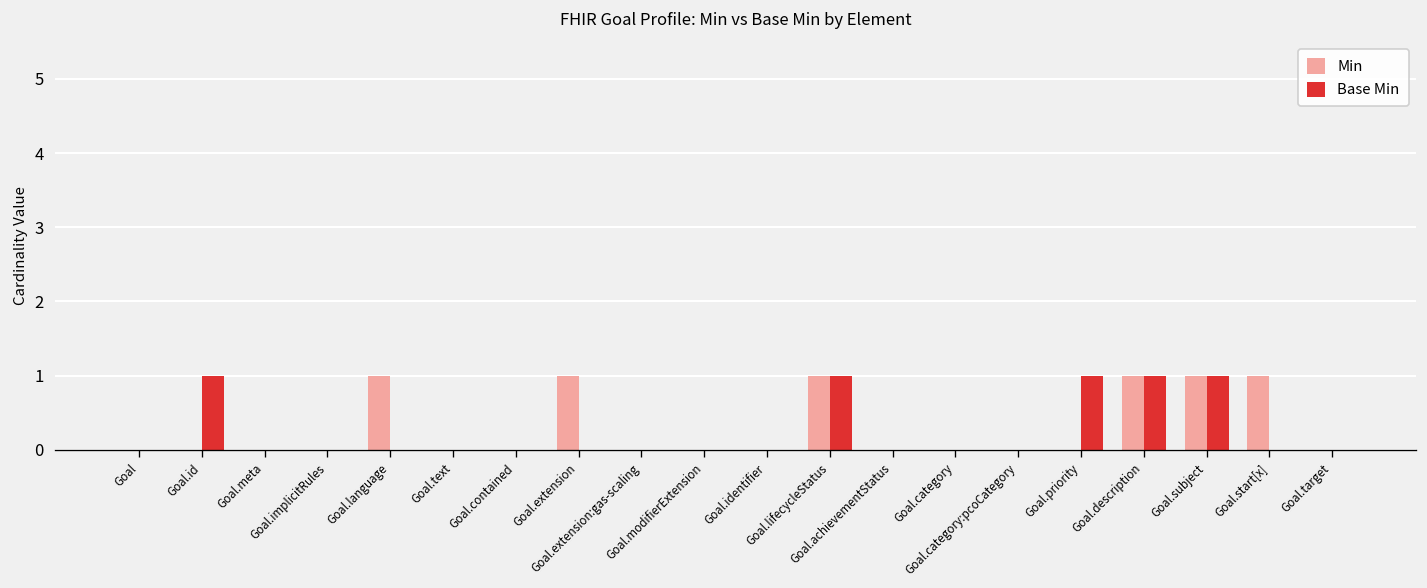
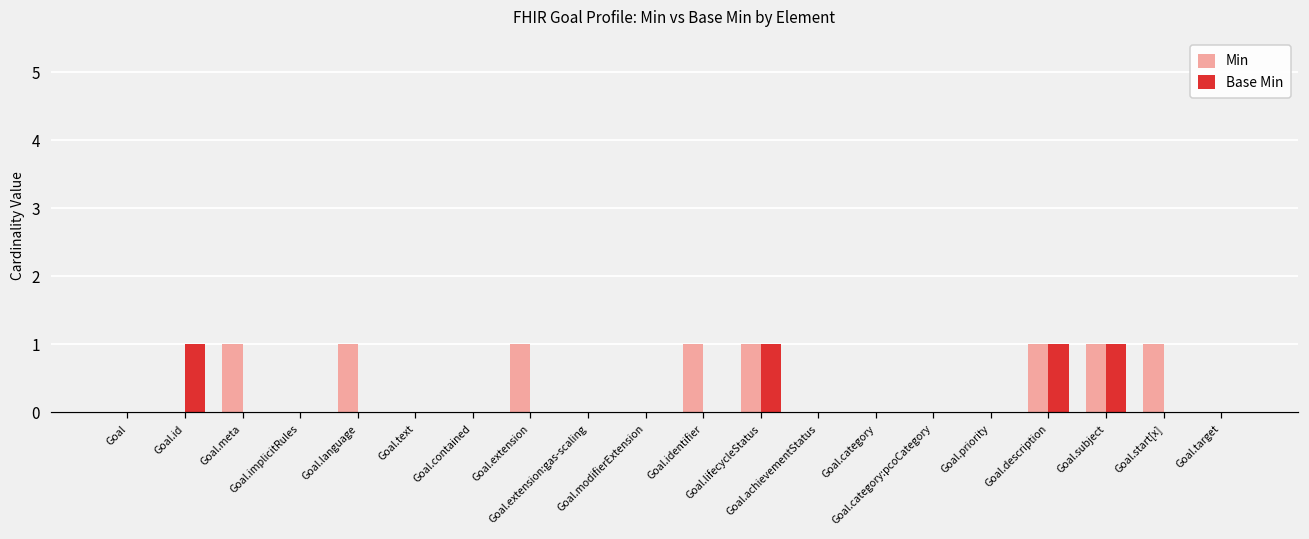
  {
    "Min": {
      "Goal": 0,
      "Goal.id": 0,
-     "Goal.meta": 0,
+     "Goal.meta": 1,
      "Goal.implicitRules": 0,
      "Goal.language": 1,
      "Goal.text": 0,
      "Goal.contained": 0,
      "Goal.extension": 1,
      "Goal.extension:gas-scaling": 0,
      "Goal.modifierExtension": 0,
-     "Goal.identifier": 0,
+     "Goal.identifier": 1,
      "Goal.lifecycleStatus": 1,
      "Goal.achievementStatus": 0,
      "Goal.category": 0,
      "Goal.category:pcoCategory": 0,
      "Goal.priority": 0,
      "Goal.description": 1,
      "Goal.subject": 1,
      "Goal.start[x]": 1,
      "Goal.target": 0
    },
    "Base Min": {
      "Goal": 0,
      "Goal.id": 1,
      "Goal.meta": 0,
      "Goal.implicitRules": 0,
      "Goal.language": 0,
      "Goal.text": 0,
      "Goal.contained": 0,
      "Goal.extension": 0,
      "Goal.extension:gas-scaling": 0,
      "Goal.modifierExtension": 0,
      "Goal.identifier": 0,
      "Goal.lifecycleStatus": 1,
      "Goal.achievementStatus": 0,
      "Goal.category": 0,
      "Goal.category:pcoCategory": 0,
-     "Goal.priority": 1,
+     "Goal.priority": 0,
      "Goal.description": 1,
      "Goal.subject": 1,
      "Goal.start[x]": 0,
      "Goal.target": 0
    }
  }
